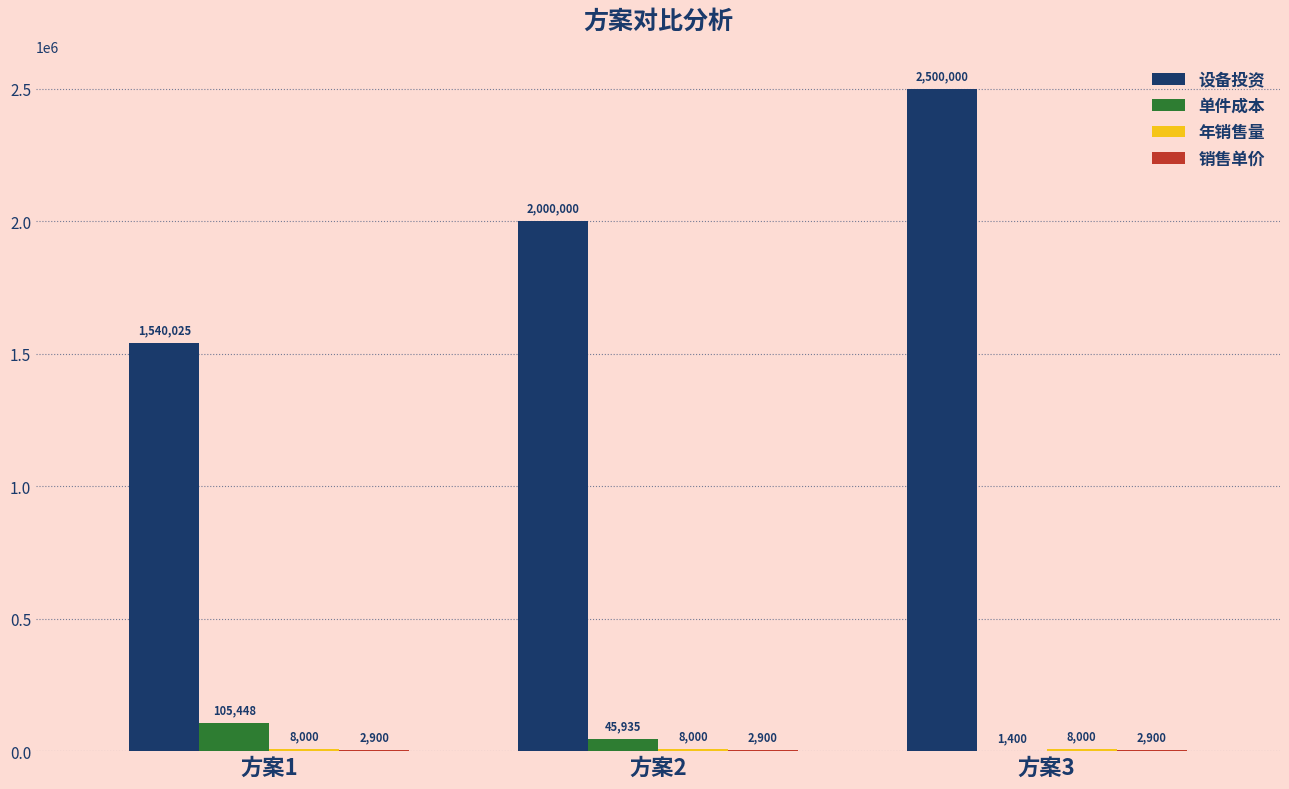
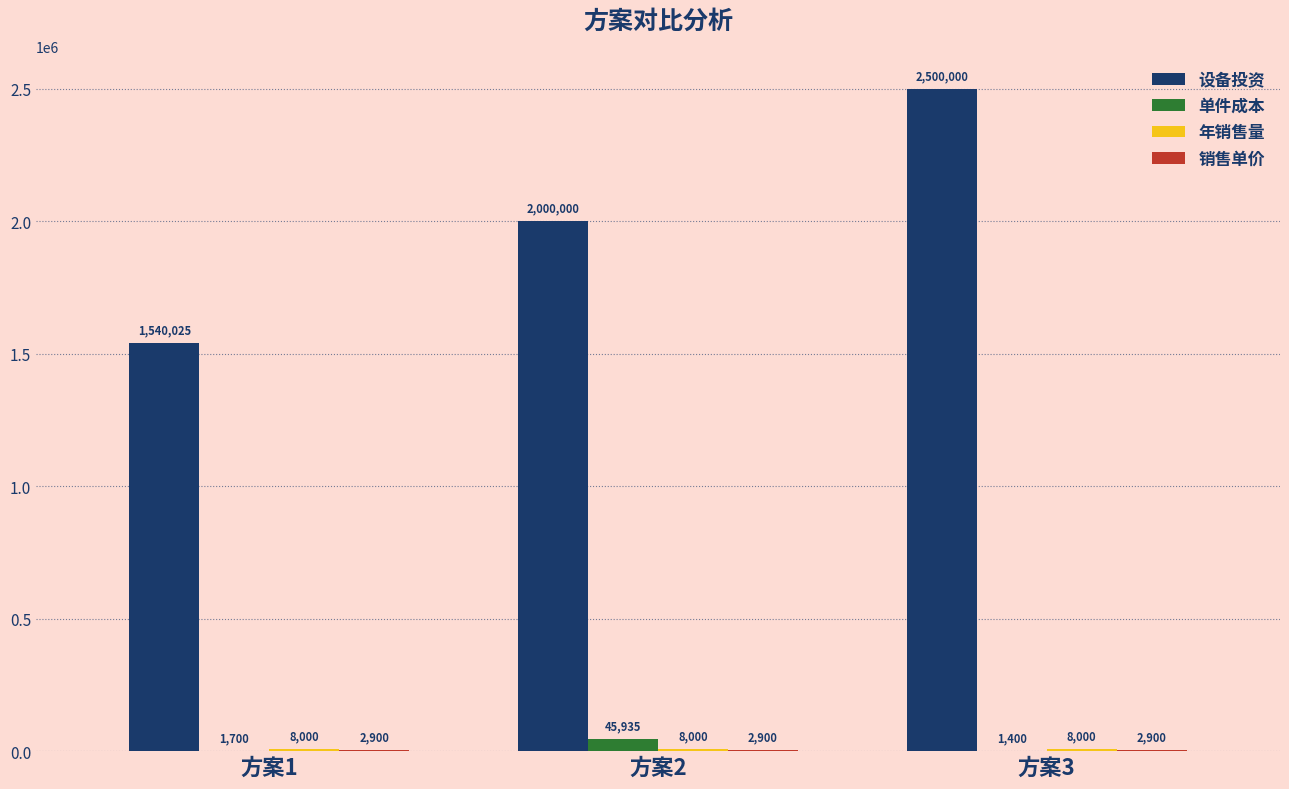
  {
    "设备投资": {
      "方案1": "1,540,025",
      "方案2": "2,000,000",
      "方案3": "2,500,000"
    },
    "单件成本": {
-     "方案1": "105,448",
+     "方案1": "1,700",
      "方案2": "45,935",
      "方案3": "1,400"
    },
    "年销售量": {
      "方案1": "8,000",
      "方案2": "8,000",
      "方案3": "8,000"
    },
    "销售单价": {
      "方案1": "2,900",
      "方案2": "2,900",
      "方案3": "2,900"
    }
  }
